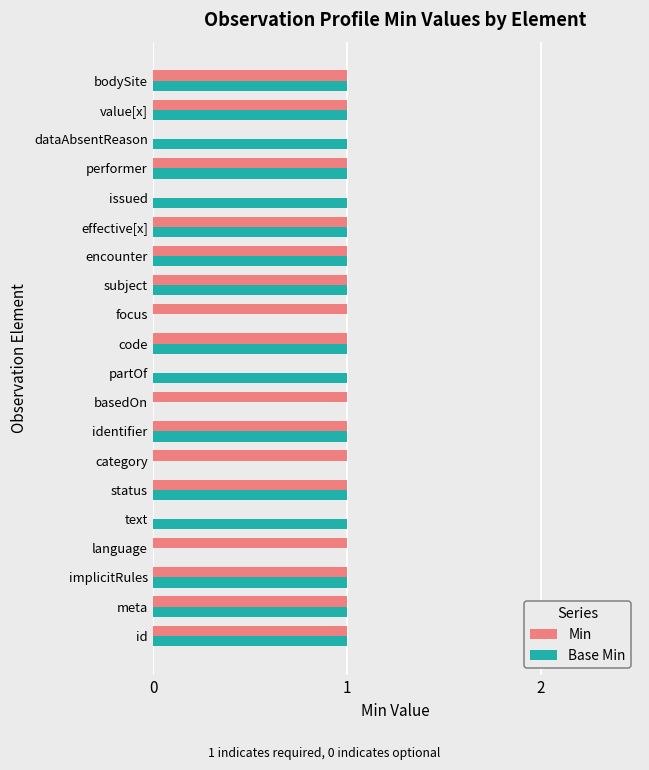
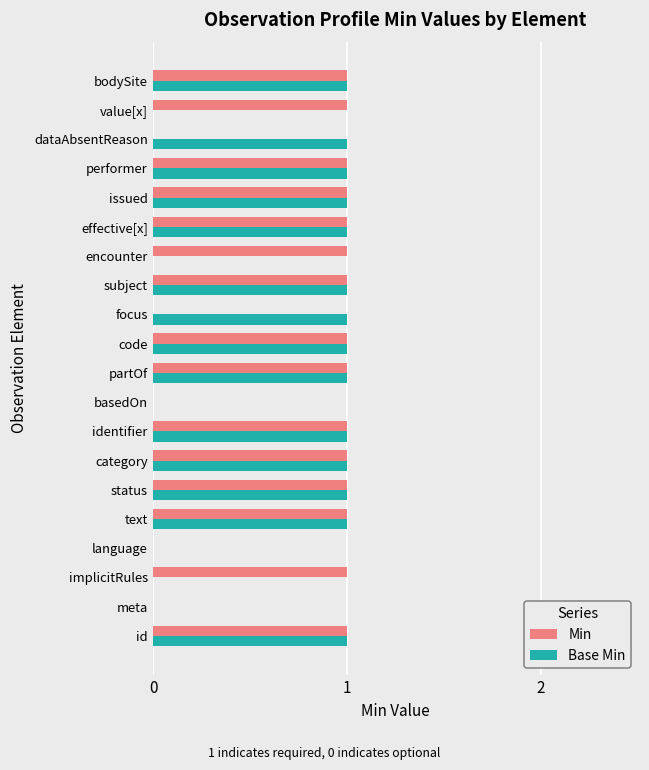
  {
    "Min": {
      "bodySite": 1,
      "value[x]": 1,
      "dataAbsentReason": 0,
      "performer": 1,
-     "issued": 0,
+     "issued": 1,
      "effective[x]": 1,
      "encounter": 1,
      "subject": 1,
-     "focus": 1,
+     "focus": 0,
      "code": 1,
-     "partOf": 0,
-     "basedOn": 1,
+     "partOf": 1,
+     "basedOn": 0,
      "identifier": 1,
      "category": 1,
      "status": 1,
-     "text": 0,
-     "language": 1,
+     "text": 1,
+     "language": 0,
      "implicitRules": 1,
-     "meta": 1,
+     "meta": 0,
      "id": 1
    },
    "Base Min": {
      "bodySite": 1,
-     "value[x]": 1,
+     "value[x]": 0,
      "dataAbsentReason": 1,
      "performer": 1,
      "issued": 1,
      "effective[x]": 1,
-     "encounter": 1,
+     "encounter": 0,
      "subject": 1,
-     "focus": 0,
+     "focus": 1,
      "code": 1,
      "partOf": 1,
      "basedOn": 0,
      "identifier": 1,
-     "category": 0,
+     "category": 1,
      "status": 1,
      "text": 1,
      "language": 0,
-     "implicitRules": 1,
-     "meta": 1,
+     "implicitRules": 0,
+     "meta": 0,
      "id": 1
    }
  }
